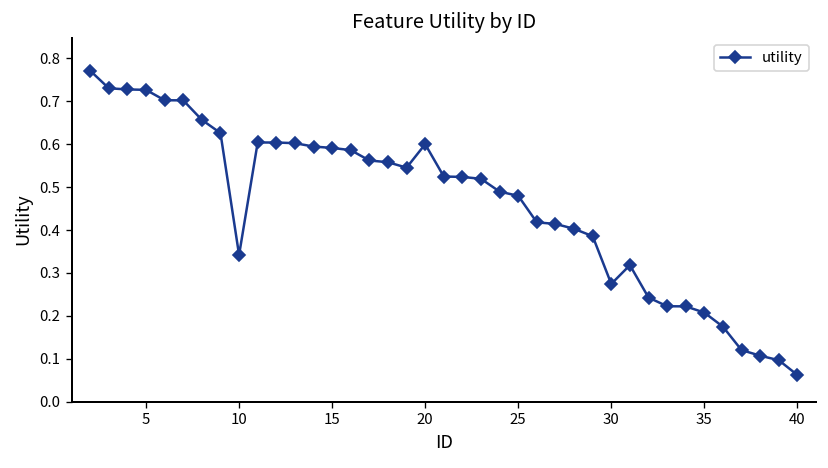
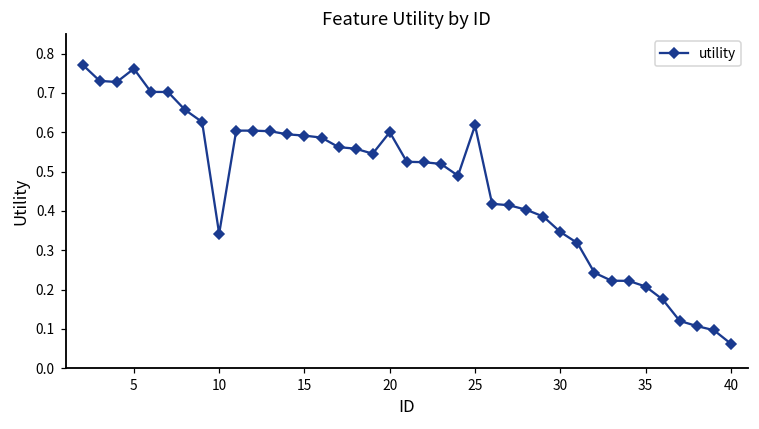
  {
-   "5": 0.73,
+   "5": 0.76,
    "10": 0.34,
    "15": 0.59,
    "20": 0.60,
-   "25": 0.48,
-   "30": 0.27,
+   "25": 0.62,
+   "30": 0.35,
    "35": 0.21,
    "40": 0.06
  }
